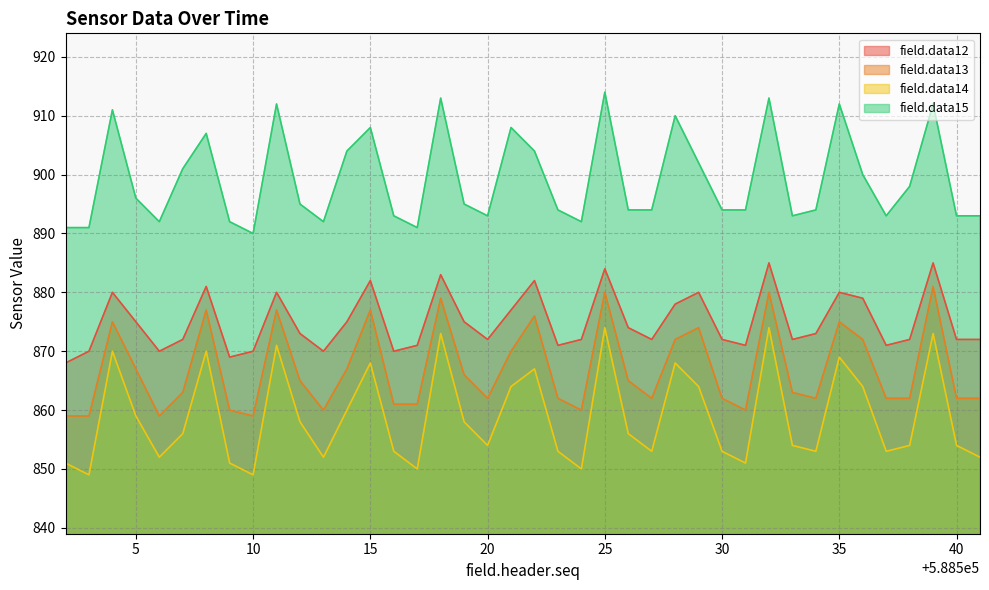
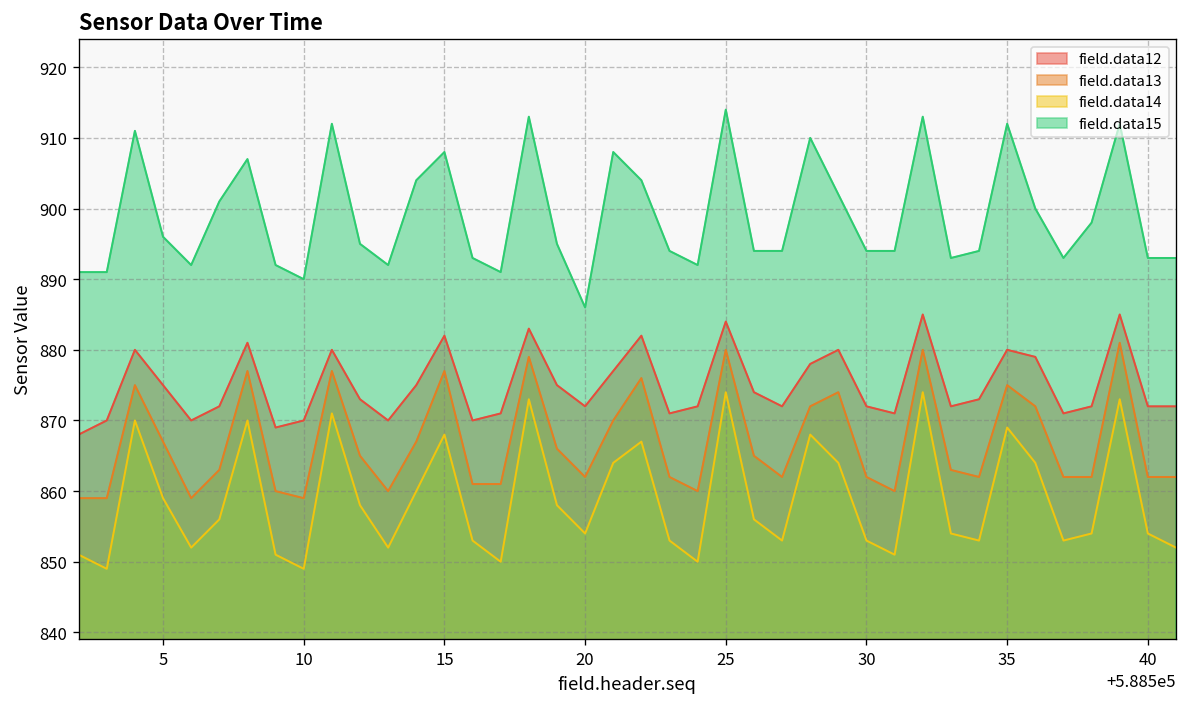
  {
    "field.data15": {
      "5": 896,
      "10": 890,
      "15": 908,
-     "20": 893,
+     "20": 886,
      "25": 914,
      "30": 894,
      "35": 912,
      "40": 893
    }
  }
